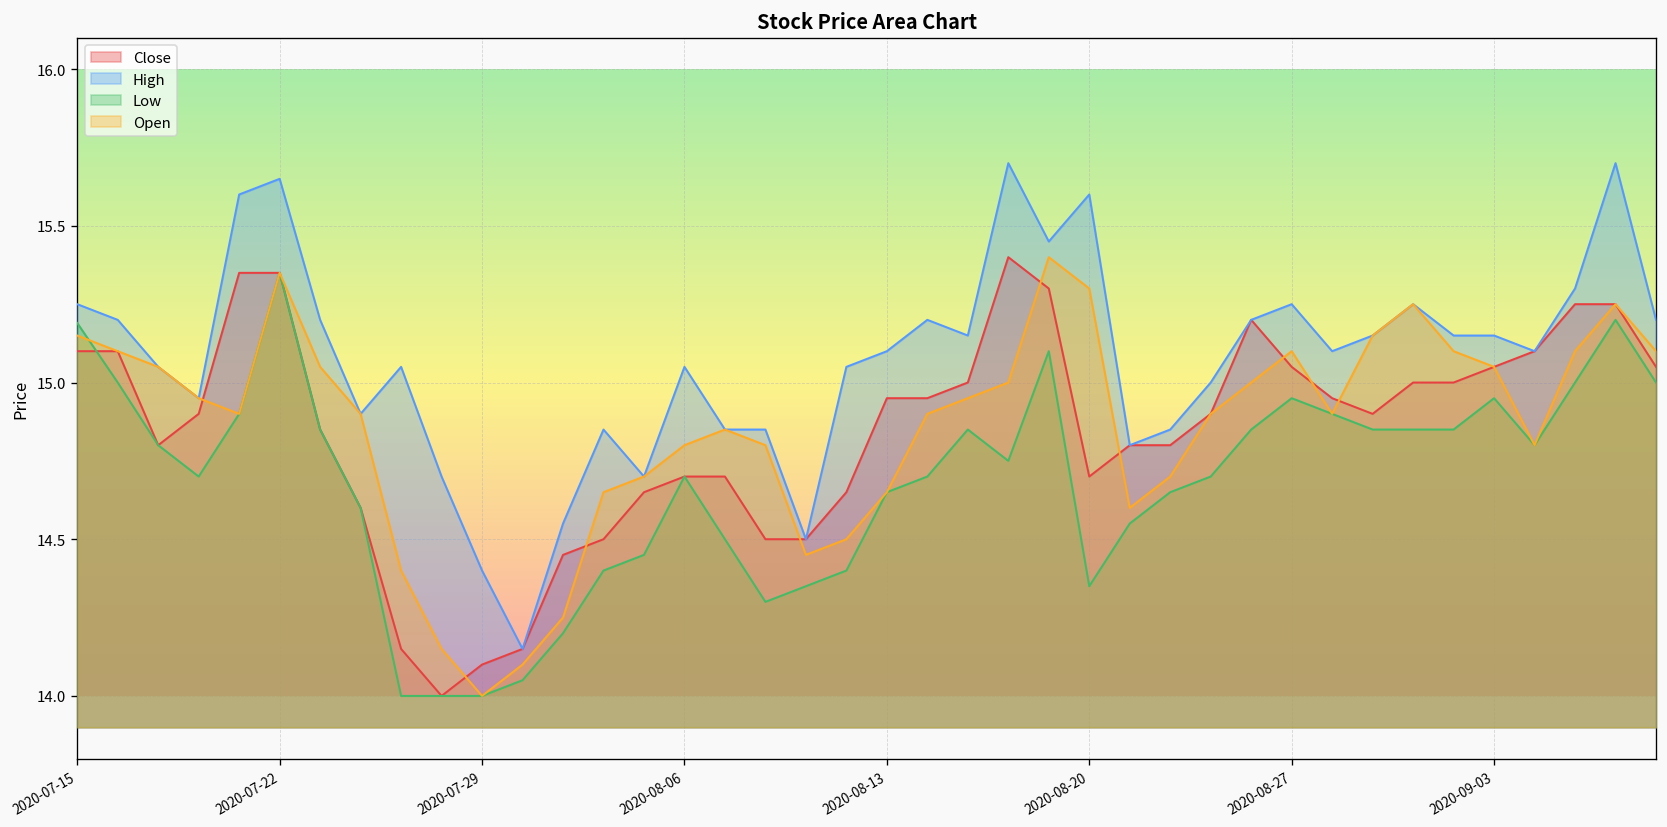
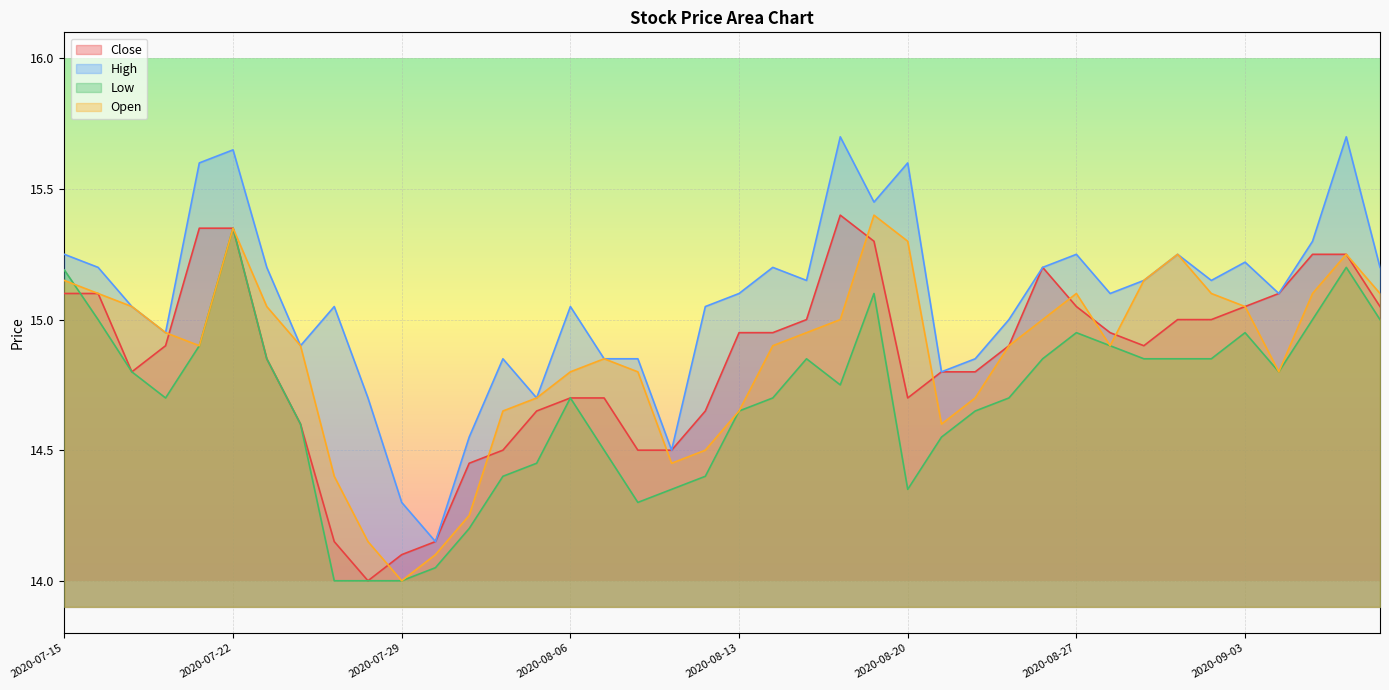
  {
    "High": {
      "2020-07-15": 15.25,
      "2020-07-22": 15.65,
-     "2020-07-29": 14.4,
+     "2020-07-29": 14.3,
      "2020-08-06": 15.05,
      "2020-08-13": 15.10,
      "2020-08-20": 15.60,
      "2020-08-27": 15.25,
-     "2020-09-03": 15.15
+     "2020-09-03": 15.22
    },
    "Low": {
      "2020-07-15": 15.19,
      "2020-08-20": 14.35,
      "2020-08-27": 14.95,
      "2020-09-03": 14.95
    }
  }
